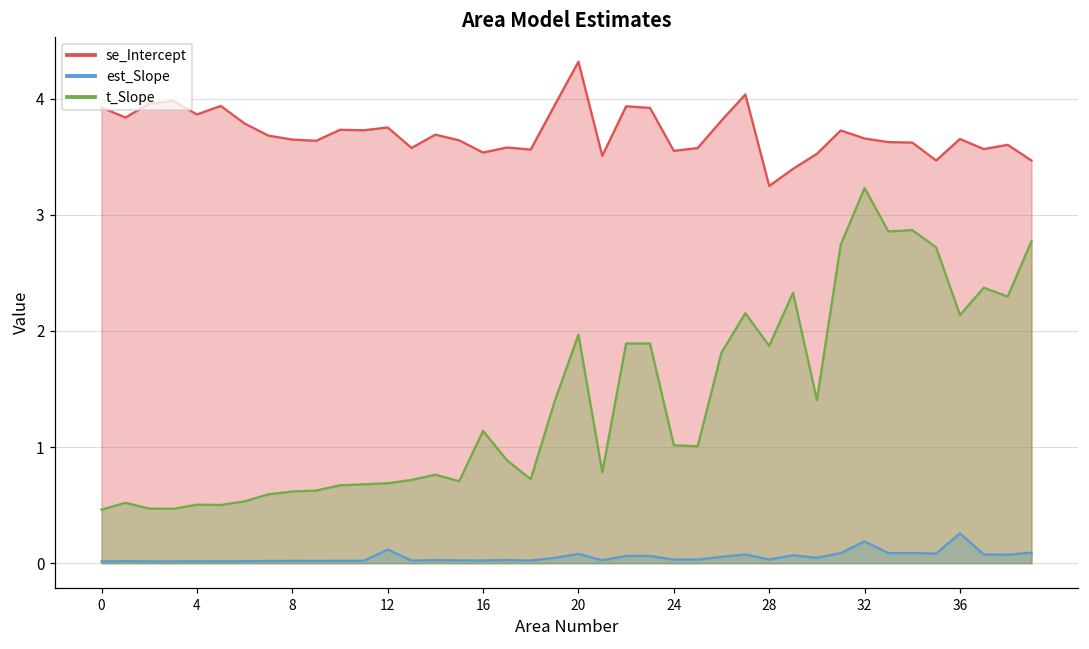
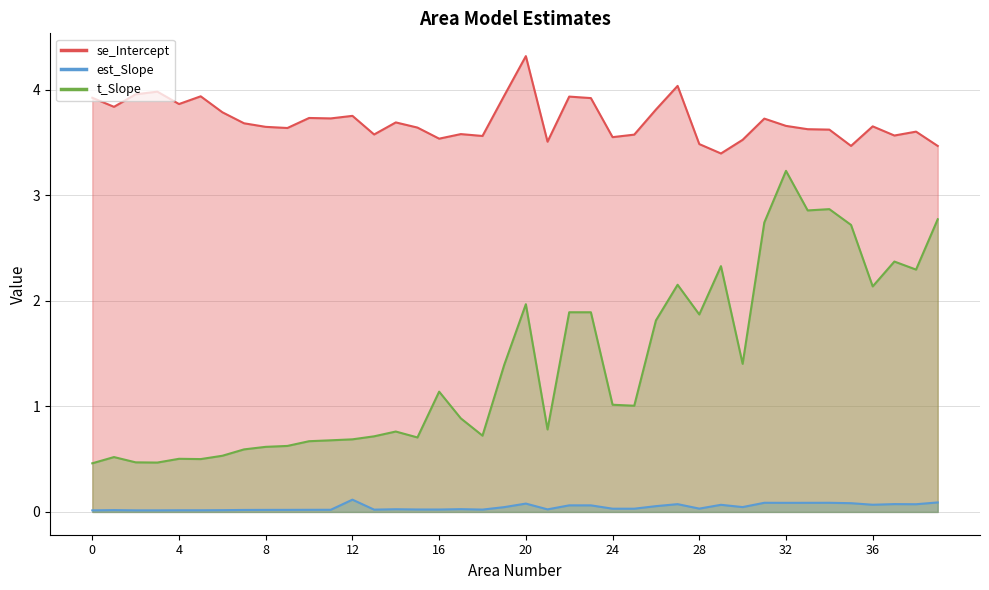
  {
    "se_Intercept": {
      "4": 3.86,
      "8": 3.65,
      "12": 3.75,
      "16": 3.54,
      "20": 4.32,
      "24": 3.55,
-     "28": 3.25,
+     "28": 3.49,
      "32": 3.66,
      "36": 3.65
    },
    "est_Slope": {
      "0": 0.01,
      "4": 0.02,
      "8": 0.02,
      "12": 0.12,
      "16": 0.02,
      "20": 0.08,
      "24": 0.03,
      "28": 0.03,
-     "32": 0.19,
-     "36": 0.26
+     "32": 0.09,
+     "36": 0.07
    },
    "t_Slope": {
      "0": 0.46,
      "4": 0.50,
      "8": 0.62,
      "12": 0.69,
      "16": 1.14,
      "20": 1.97,
      "24": 1.02,
      "28": 1.87,
      "32": 3.23,
      "36": 2.14
    }
  }
